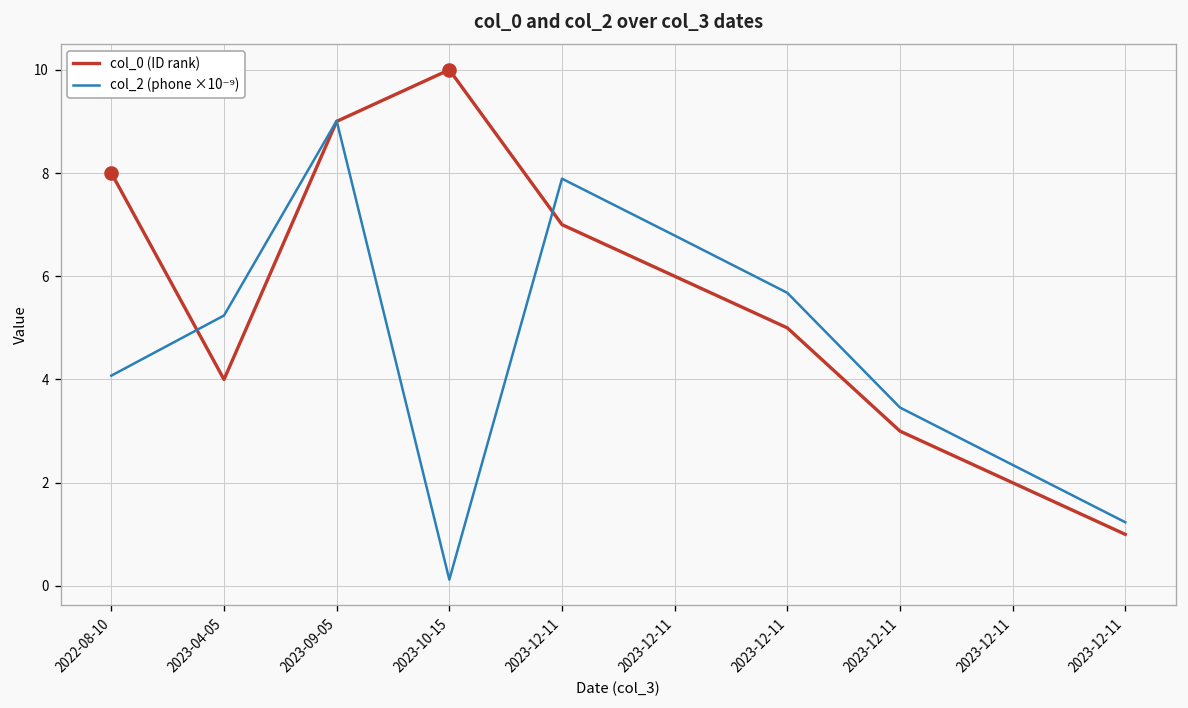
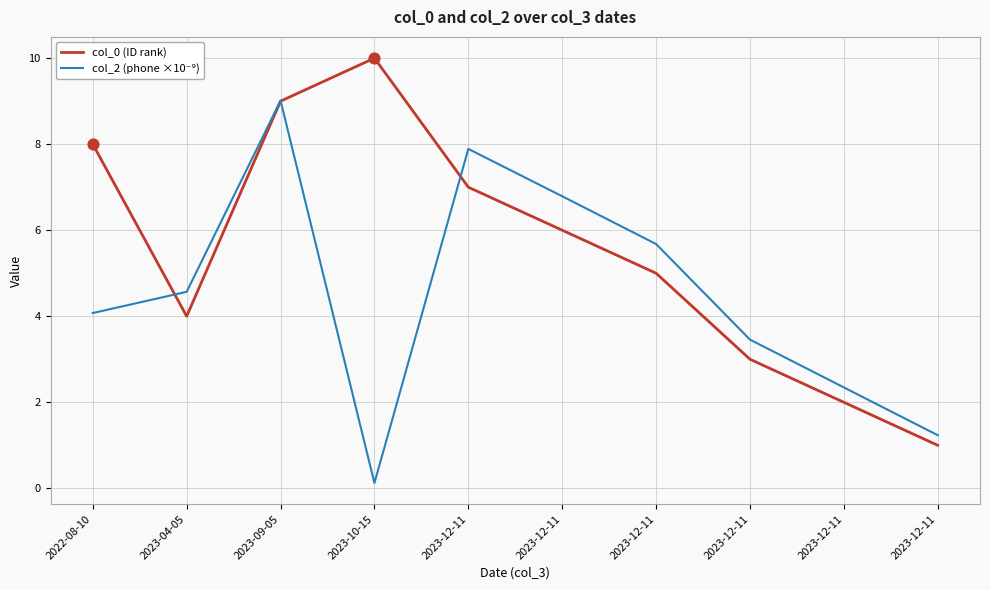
  {
    "col_2 (phone ×10⁻⁹)": {
      "2022-08-10": 4.1,
-     "2023-04-05": 5.2,
+     "2023-04-05": 4.6,
      "2023-10-15": 0.1
    }
  }
